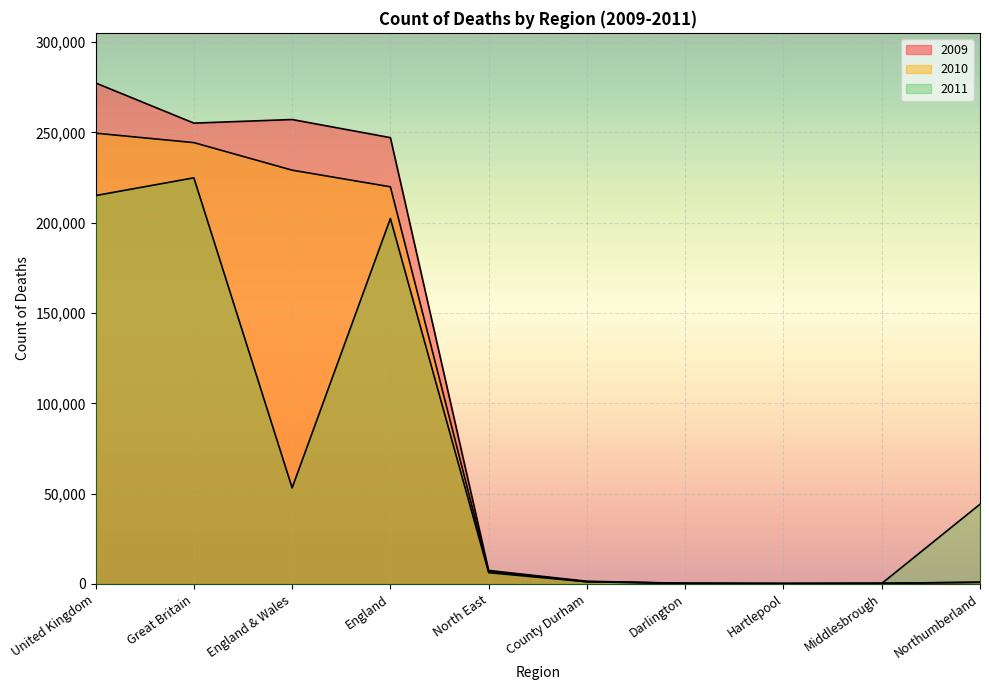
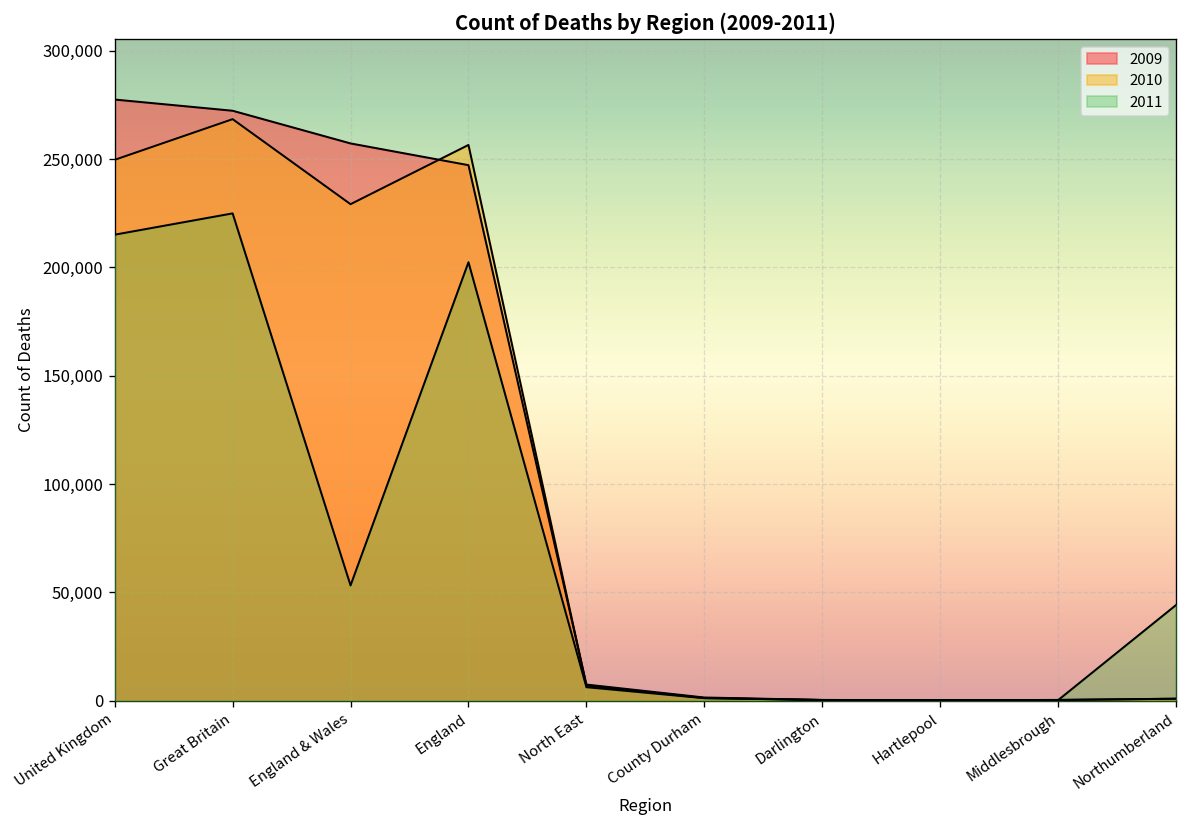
  {
    "2009": {
      "United Kingdom": "277,000",
-     "Great Britain": "255,000",
+     "Great Britain": "272,000",
      "England & Wales": "257,000",
      "England": "247,000"
    },
    "2010": {
      "United Kingdom": "250,000",
-     "Great Britain": "244,000",
+     "Great Britain": "268,000",
      "England & Wales": "229,000",
-     "England": "220,000"
+     "England": "256,000"
    },
    "2011": {
      "United Kingdom": "215,000",
      "Great Britain": "225,000",
      "England & Wales": "53,000",
      "England": "202,000",
      "Northumberland": "44,000"
    }
  }
